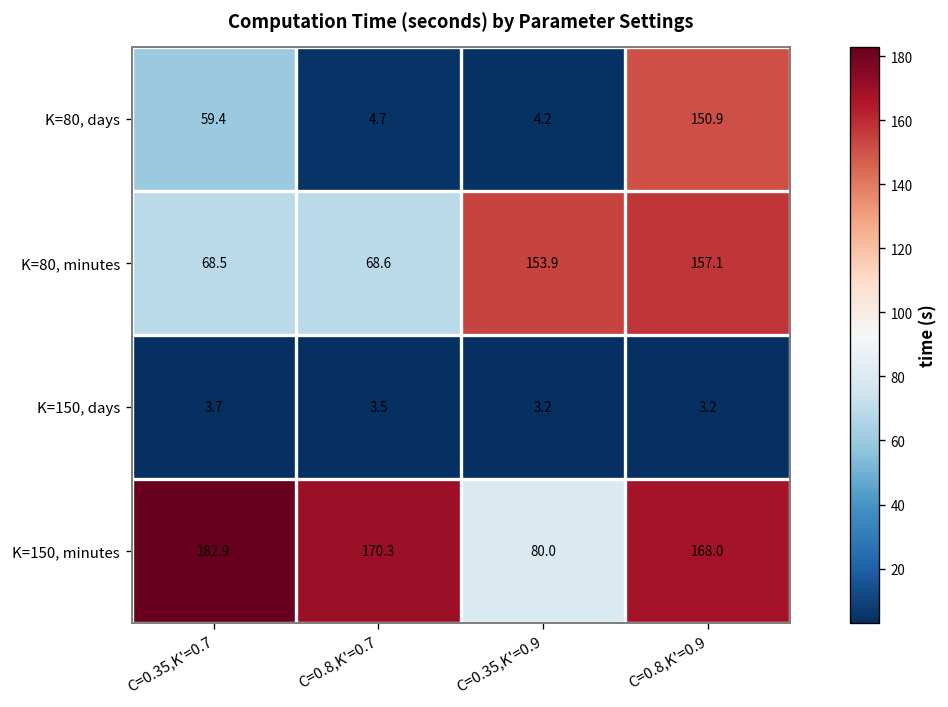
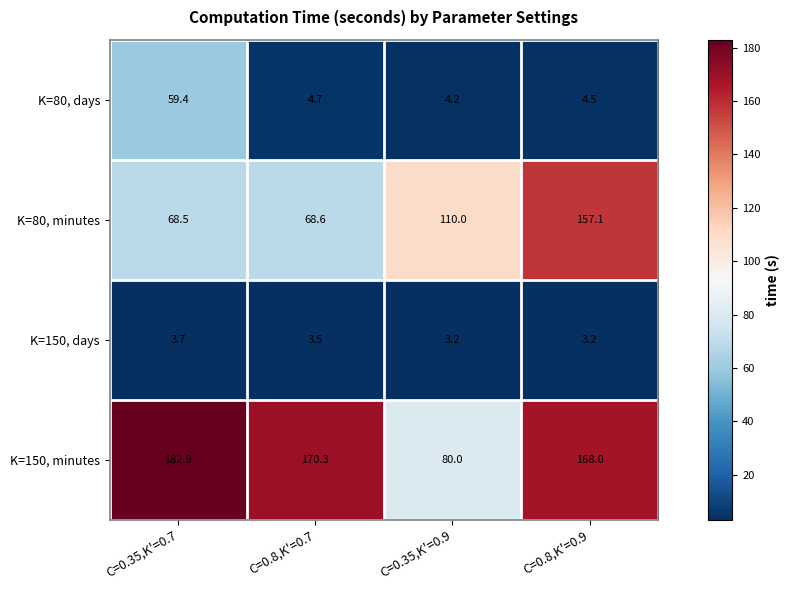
  {
    "K=80, days": {
      "C=0.35,K'=0.7": 59.4,
      "C=0.8,K'=0.7": 4.7,
      "C=0.35,K'=0.9": 4.2,
-     "C=0.8,K'=0.9": 150.9
+     "C=0.8,K'=0.9": 4.5
    },
    "K=80, minutes": {
      "C=0.35,K'=0.7": 68.5,
      "C=0.8,K'=0.7": 68.6,
-     "C=0.35,K'=0.9": 153.9,
+     "C=0.35,K'=0.9": 110.0,
      "C=0.8,K'=0.9": 157.1
    },
    "K=150, days": {
      "C=0.35,K'=0.7": 3.7,
      "C=0.8,K'=0.7": 3.5,
      "C=0.35,K'=0.9": 3.2,
      "C=0.8,K'=0.9": 3.2
    },
    "K=150, minutes": {
      "C=0.35,K'=0.7": 182.9,
      "C=0.8,K'=0.7": 170.3,
      "C=0.35,K'=0.9": 80.0,
      "C=0.8,K'=0.9": 168.0
    }
  }
